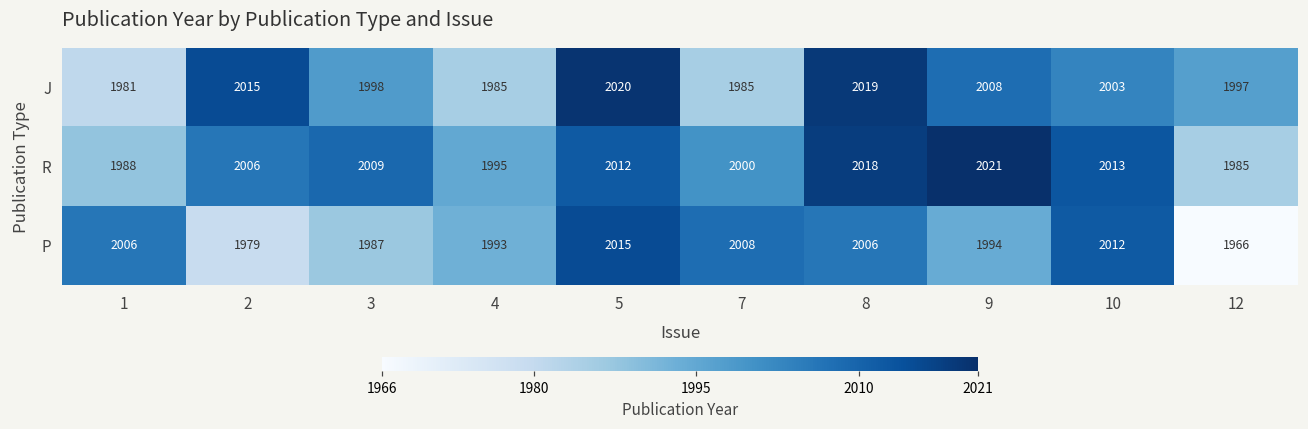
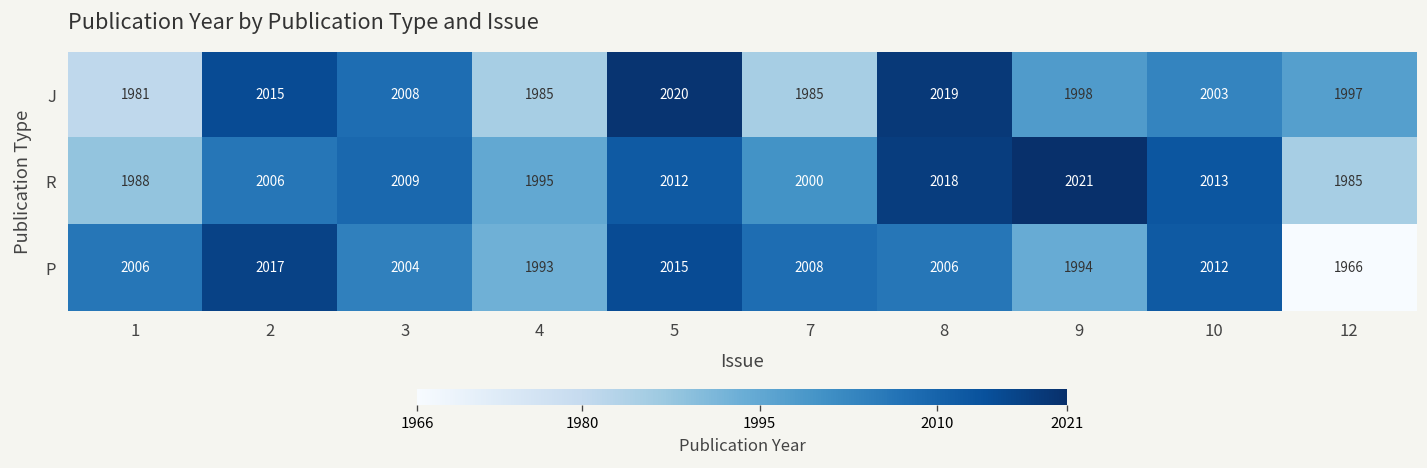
  {
    "J": {
      "1": 1981,
      "2": 2015,
-     "3": 1998,
+     "3": 2008,
      "4": 1985,
      "5": 2020,
      "7": 1985,
      "8": 2019,
-     "9": 2008,
+     "9": 1998,
      "10": 2003,
      "12": 1997
    },
    "R": {
      "1": 1988,
      "2": 2006,
      "3": 2009,
      "4": 1995,
      "5": 2012,
      "7": 2000,
      "8": 2018,
      "9": 2021,
      "10": 2013,
      "12": 1985
    },
    "P": {
      "1": 2006,
-     "2": 1979,
-     "3": 1987,
+     "2": 2017,
+     "3": 2004,
      "4": 1993,
      "5": 2015,
      "7": 2008,
      "8": 2006,
      "9": 1994,
      "10": 2012,
      "12": 1966
    }
  }
